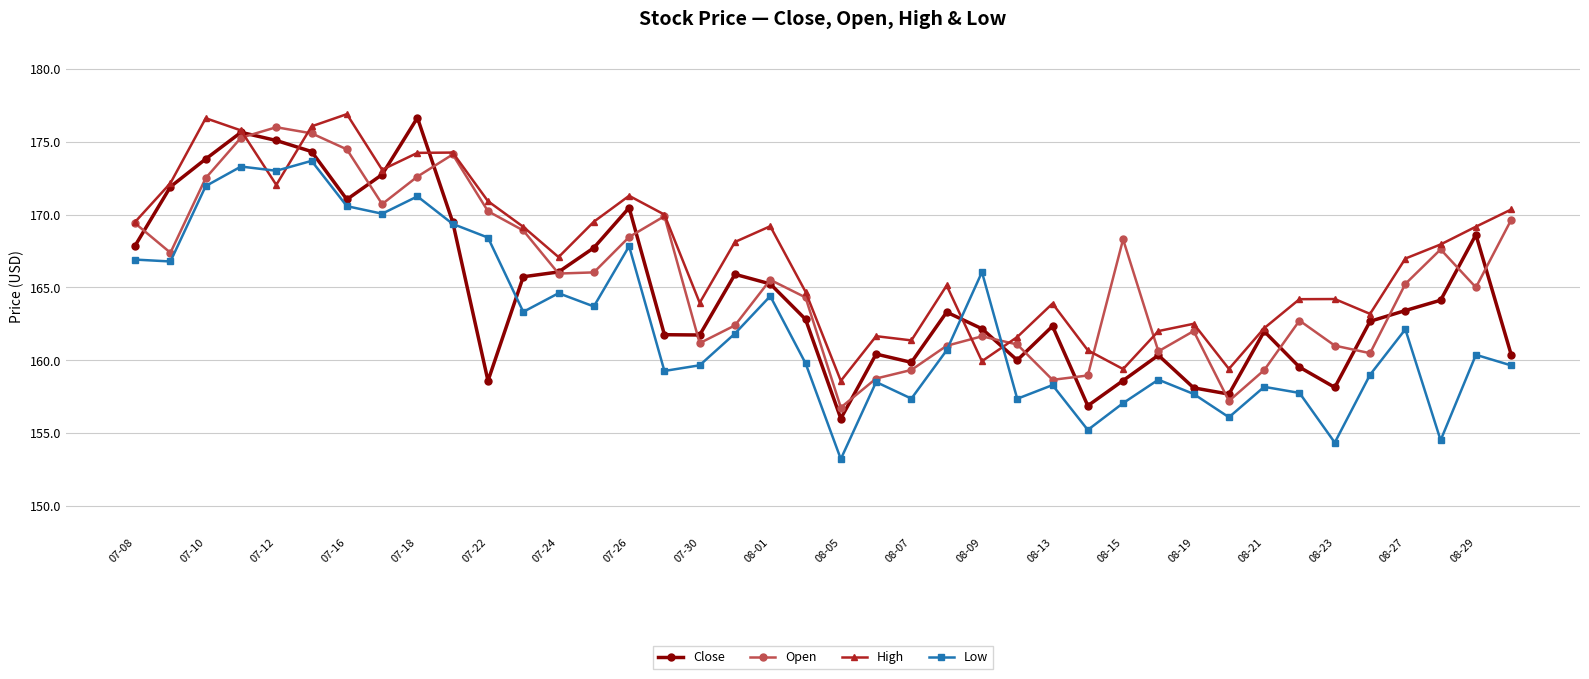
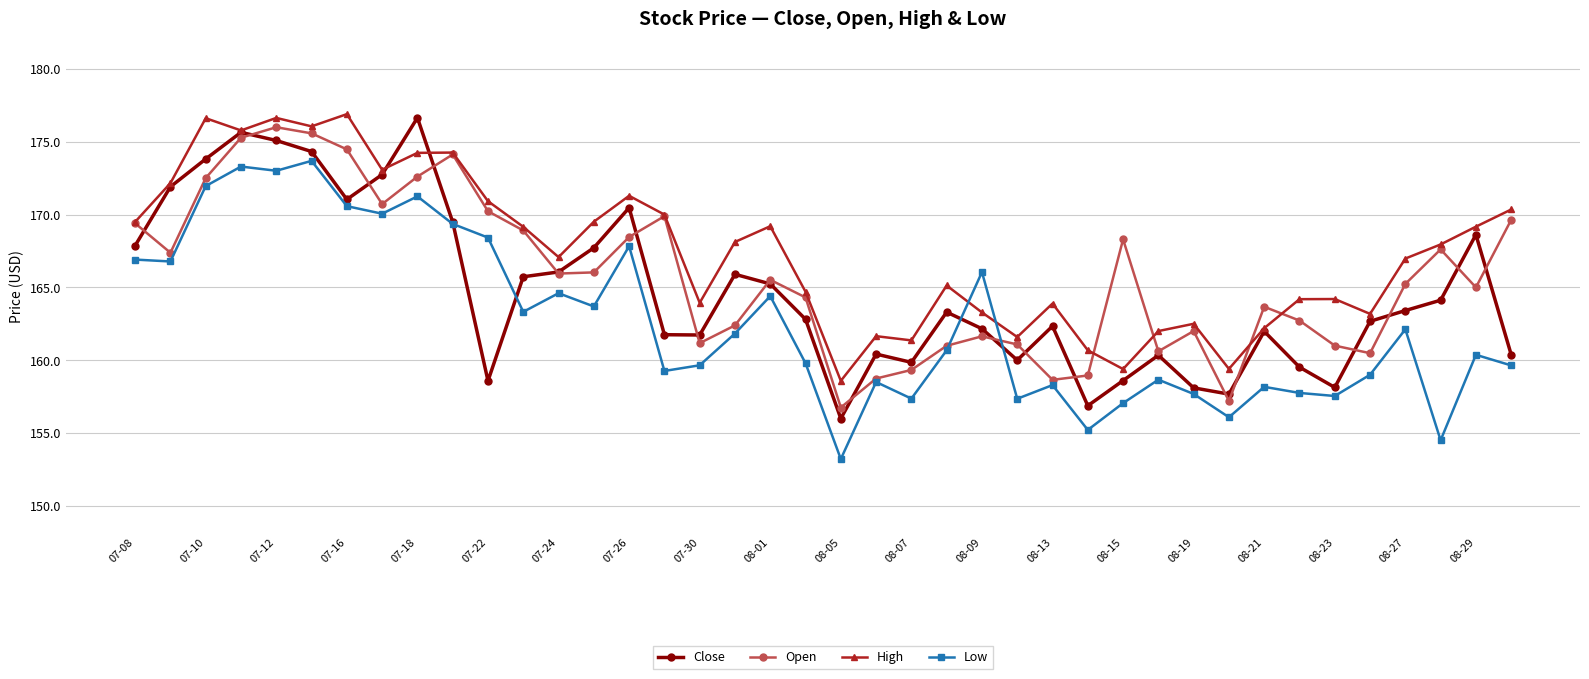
  {
    "Close": {
      "07-08": 167.9,
      "07-10": 173.8,
      "07-12": 175.1,
      "07-16": 171.0,
      "07-18": 176.7,
      "07-22": 158.6,
      "07-26": 170.5,
      "07-30": 161.7,
      "08-01": 165.2,
      "08-05": 156.0,
      "08-07": 159.9,
      "08-09": 162.2,
      "08-13": 162.3,
      "08-15": 158.6,
      "08-19": 158.1,
      "08-21": 162.0,
      "08-23": 158.1,
      "08-27": 163.4,
      "08-29": 168.6
    },
    "Open": {
      "07-10": 172.5,
      "07-12": 176.0,
      "07-16": 174.5,
      "07-18": 172.6,
      "07-22": 170.2,
      "07-26": 168.5,
      "07-30": 161.2,
      "08-01": 165.5,
      "08-05": 156.8,
      "08-07": 159.3,
      "08-09": 161.6,
      "08-13": 158.7,
      "08-15": 168.3,
      "08-19": 162.0,
-     "08-21": 159.3,
+     "08-21": 163.7,
      "08-23": 161.0,
      "08-27": 165.2,
      "08-29": 165.0
    },
    "High": {
      "07-10": 176.6,
-     "07-12": 172.0,
+     "07-12": 176.6,
      "07-16": 176.9,
      "07-18": 174.2,
      "07-22": 170.9,
      "07-24": 167.1,
      "07-26": 171.3,
      "07-30": 163.9,
      "08-01": 169.2,
      "08-05": 158.6,
      "08-07": 161.4,
-     "08-09": 159.9,
+     "08-09": 163.3,
      "08-13": 163.9,
      "08-15": 159.4,
      "08-19": 162.5,
      "08-21": 162.2,
      "08-23": 164.2,
      "08-27": 167.0,
      "08-29": 169.2
    },
    "Low": {
      "07-08": 166.9,
      "07-10": 172.0,
      "07-12": 173.0,
      "07-16": 170.6,
      "07-18": 171.3,
      "07-22": 168.4,
      "07-24": 164.6,
      "07-26": 167.8,
      "07-30": 159.7,
      "08-01": 164.4,
      "08-05": 153.2,
      "08-07": 157.4,
      "08-09": 166.1,
      "08-13": 158.3,
      "08-15": 157.1,
      "08-19": 157.7,
      "08-21": 158.2,
-     "08-23": 154.3,
+     "08-23": 157.5,
      "08-27": 162.1,
      "08-29": 160.4
    }
  }
